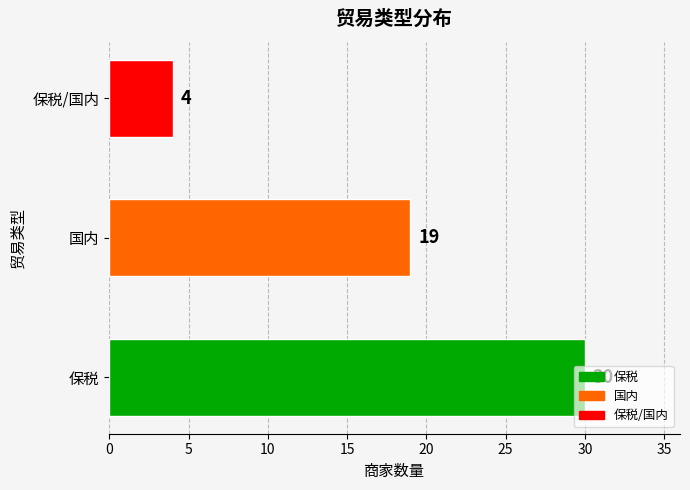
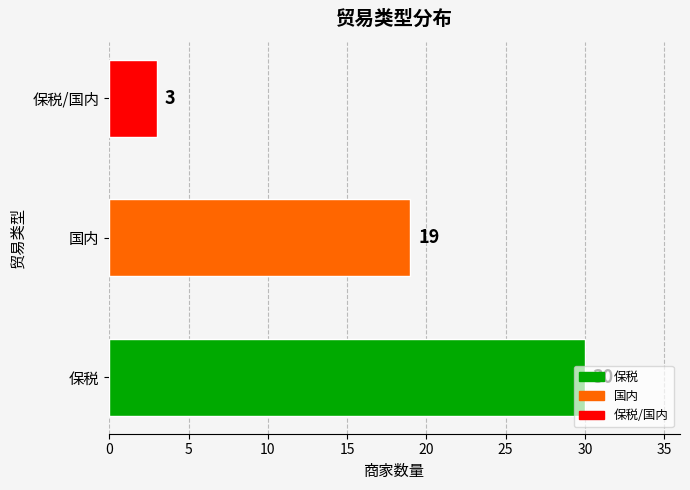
  {
-   "保税/国内": 4,
+   "保税/国内": 3,
    "国内": 19
  }
